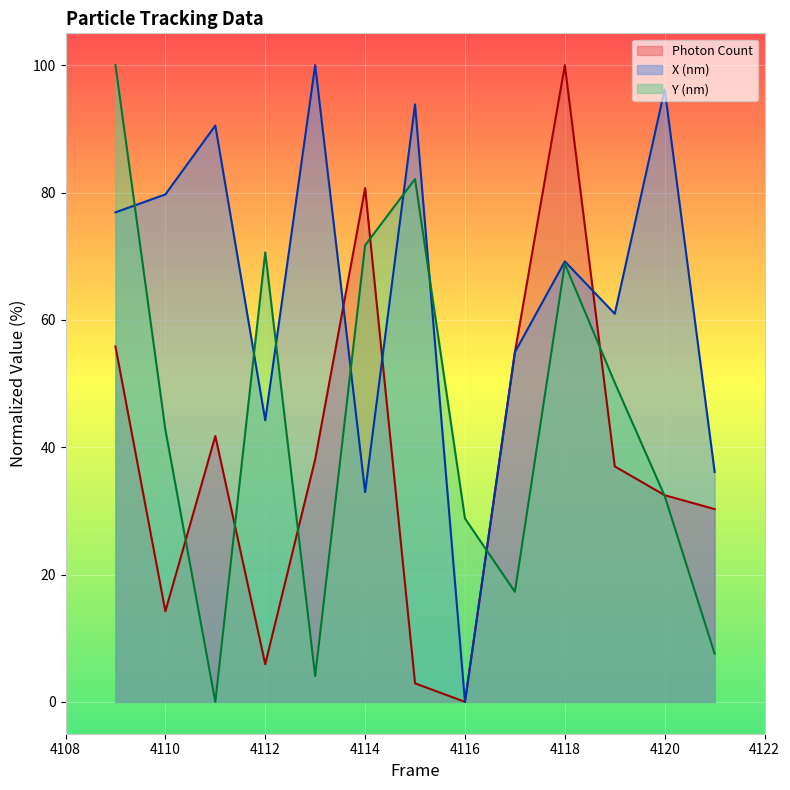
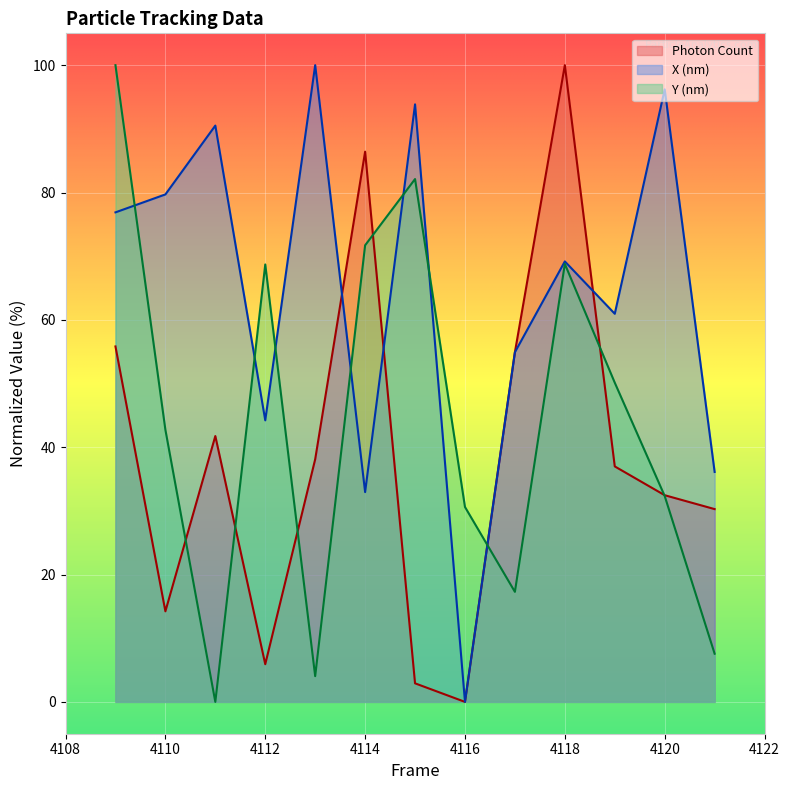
  {
    "Photon Count": {
      "4110": 14,
      "4112": 6,
-     "4114": 81,
+     "4114": 86,
      "4118": 100
    },
    "X (nm)": {
      "4110": 80,
      "4112": 44,
      "4114": 33
    },
    "Y (nm)": {
      "4110": 43,
-     "4112": 71,
+     "4112": 69,
      "4114": 72,
-     "4116": 29
+     "4116": 31
    }
  }
